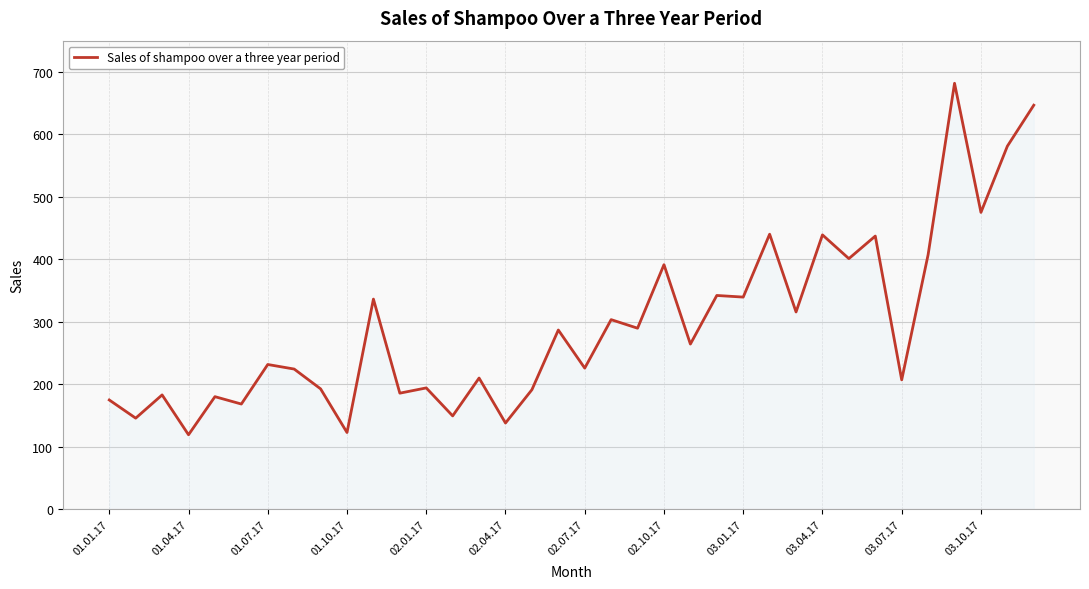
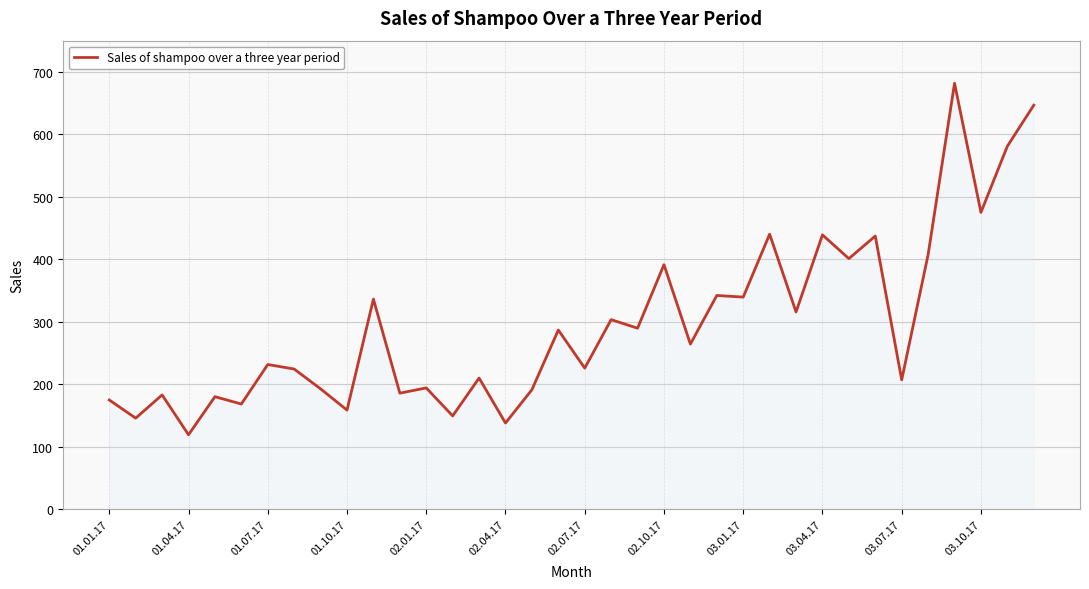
  {
    "01.01.17": 180,
    "01.04.17": 120,
    "01.07.17": 230,
-   "01.10.17": 120,
+   "01.10.17": 160,
    "02.01.17": 190,
    "02.04.17": 140,
    "02.07.17": 230,
    "02.10.17": 390,
    "03.01.17": 340,
    "03.04.17": 440,
    "03.07.17": 210,
    "03.10.17": 480
  }
